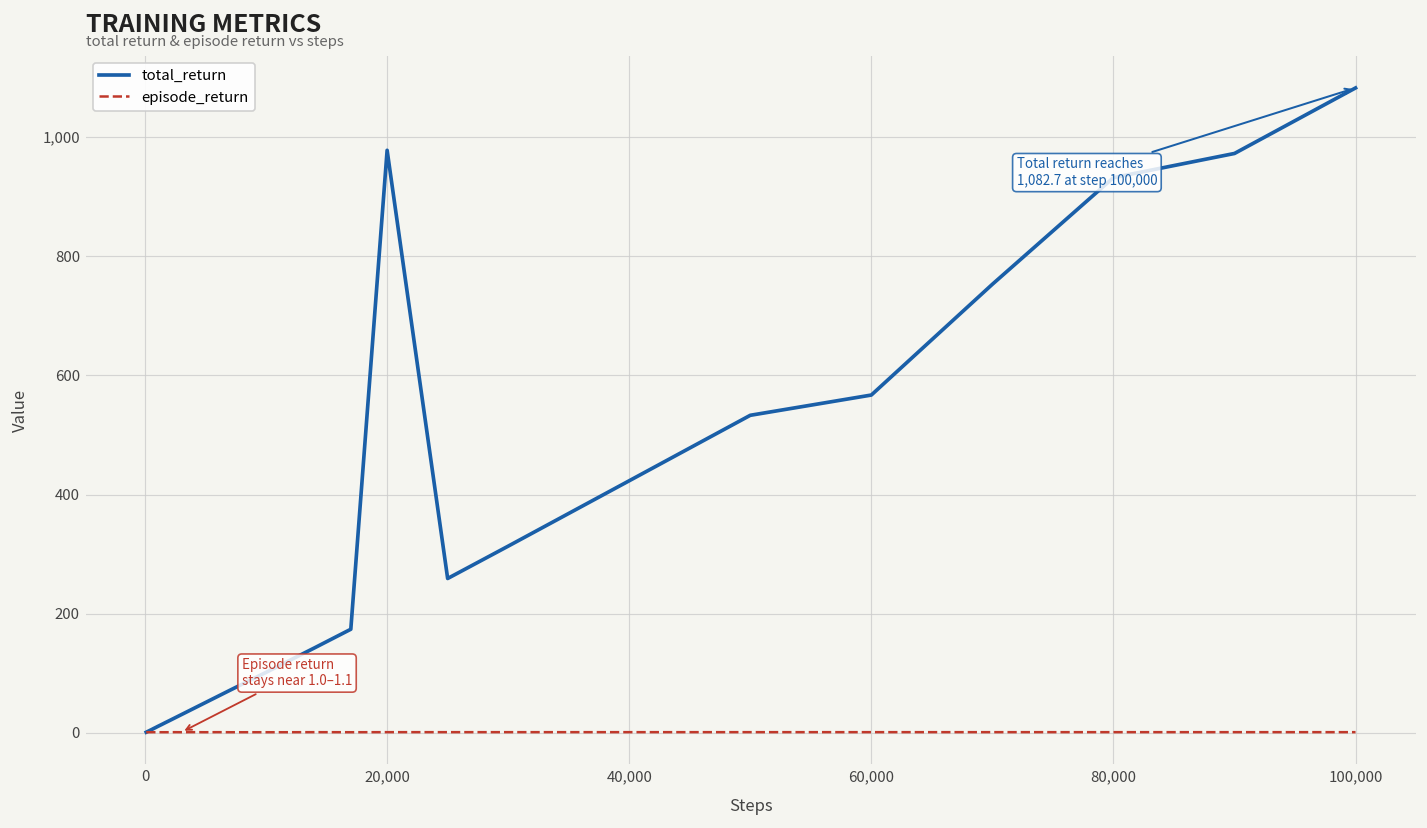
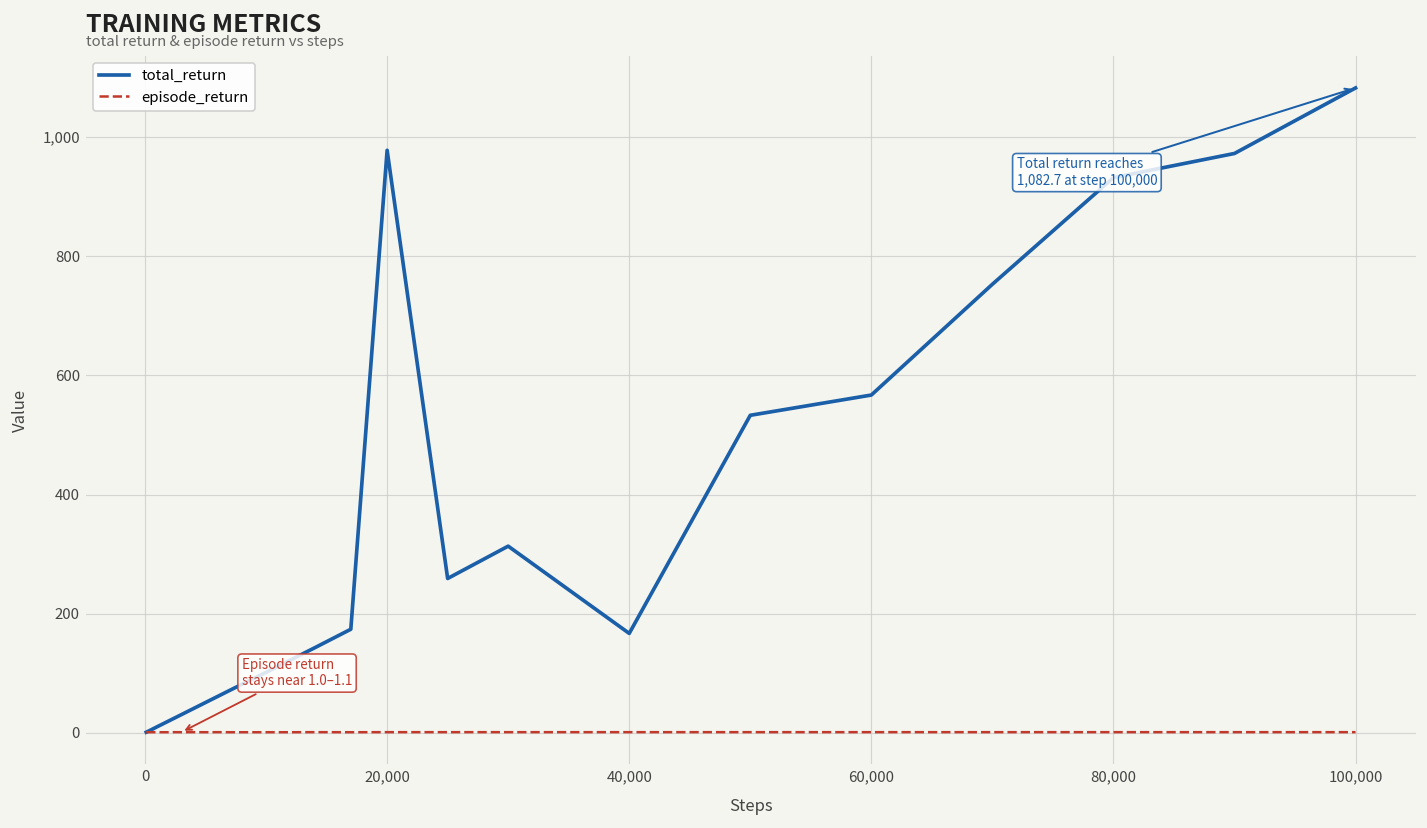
  {
    "total_return": {
      "20,000": "980",
-     "40,000": "420",
+     "40,000": "170",
      "60,000": "570",
      "100,000": "1,080"
    },
    "episode_return": {
      "20,000": "0",
      "40,000": "0",
      "60,000": "0",
      "80,000": "0",
      "100,000": "0"
    }
  }
